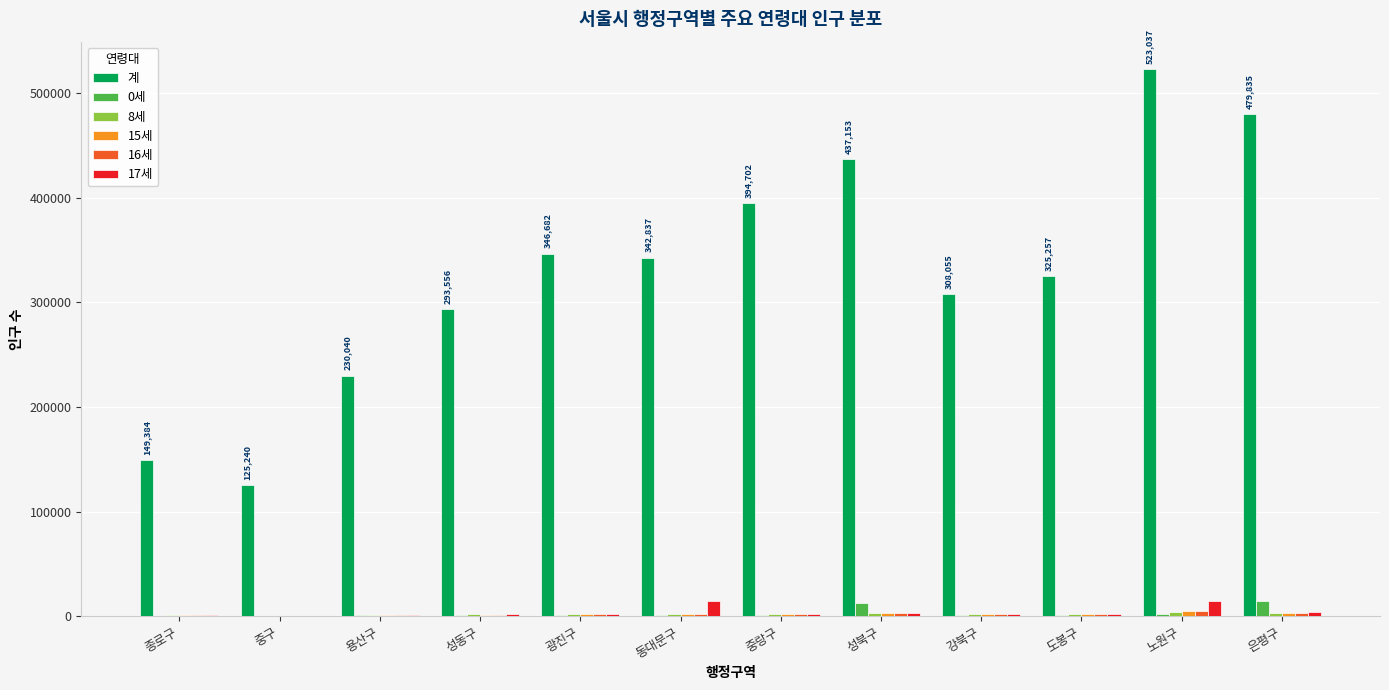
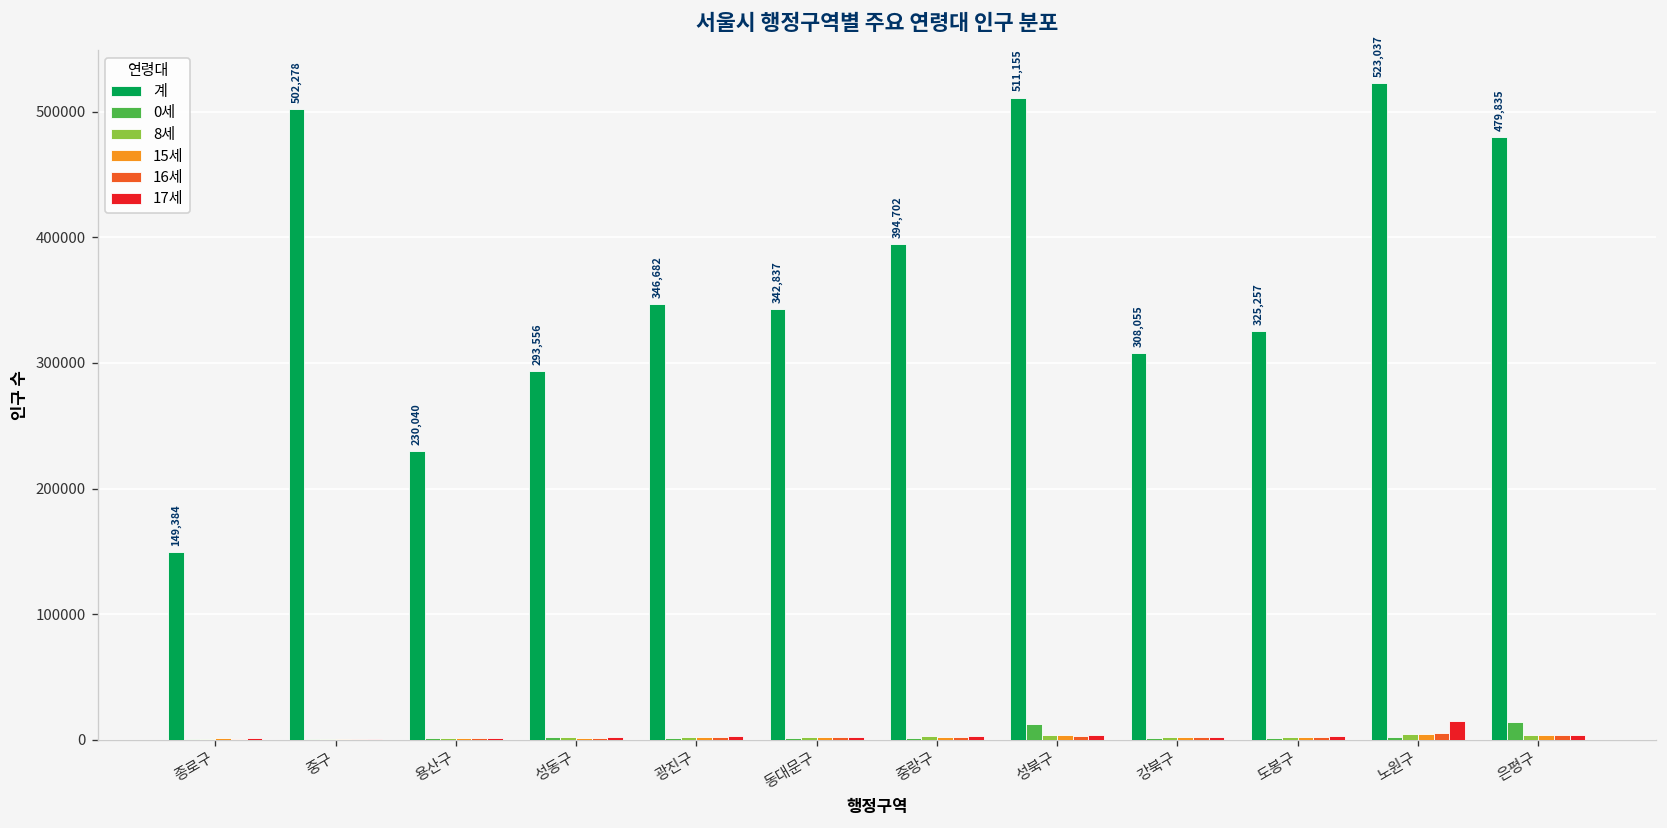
  {
    "계": {
      "종로구": "149,384",
-     "중구": "125,240",
+     "중구": "502,278",
      "용산구": "230,040",
      "성동구": "293,556",
      "광진구": "346,682",
      "동대문구": "342,837",
      "중랑구": "394,702",
-     "성북구": "437,153",
+     "성북구": "511,155",
      "강북구": "308,055",
      "도봉구": "325,257",
      "노원구": "523,037",
      "은평구": "479,835"
    },
    "0세": {
      "성북구": "13000",
      "은평구": "14000"
    },
    "8세": {
      "광진구": "2000",
      "중랑구": "3000",
      "성북구": "4000",
      "노원구": "4000",
      "은평구": "4000"
    },
    "17세": {
      "광진구": "3000",
-     "동대문구": "15000",
+     "동대문구": "2000",
      "중랑구": "3000",
      "성북구": "4000",
      "도봉구": "3000",
      "노원구": "15000",
      "은평구": "4000"
    }
  }
